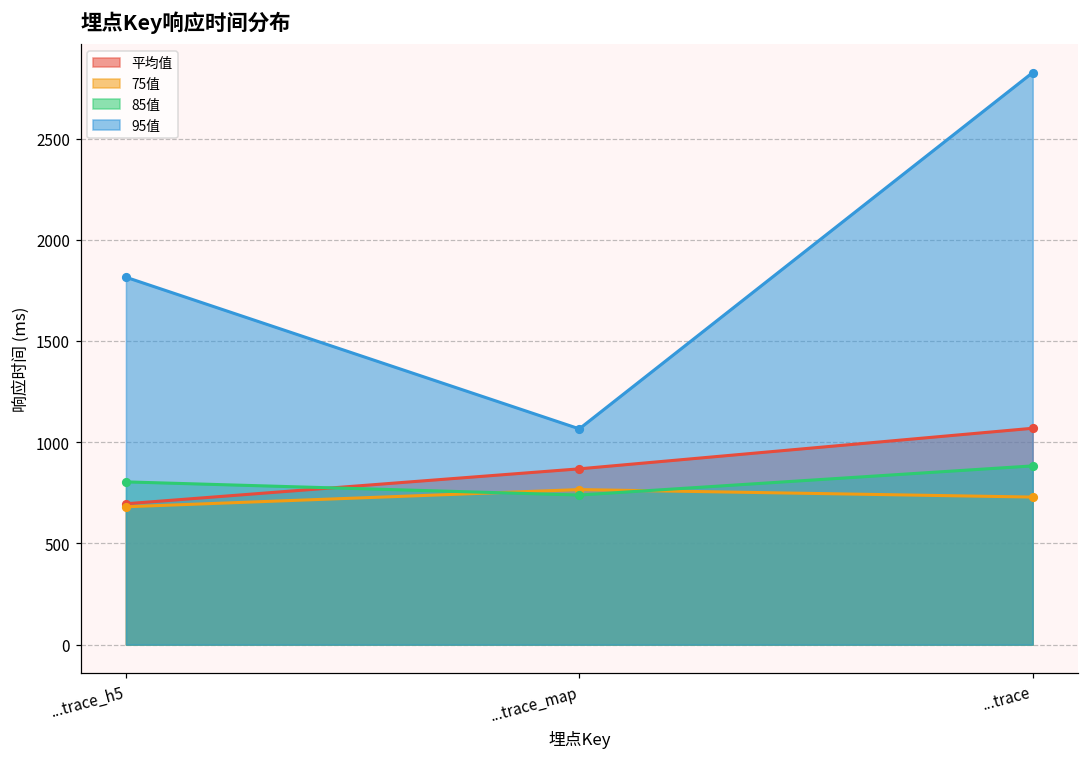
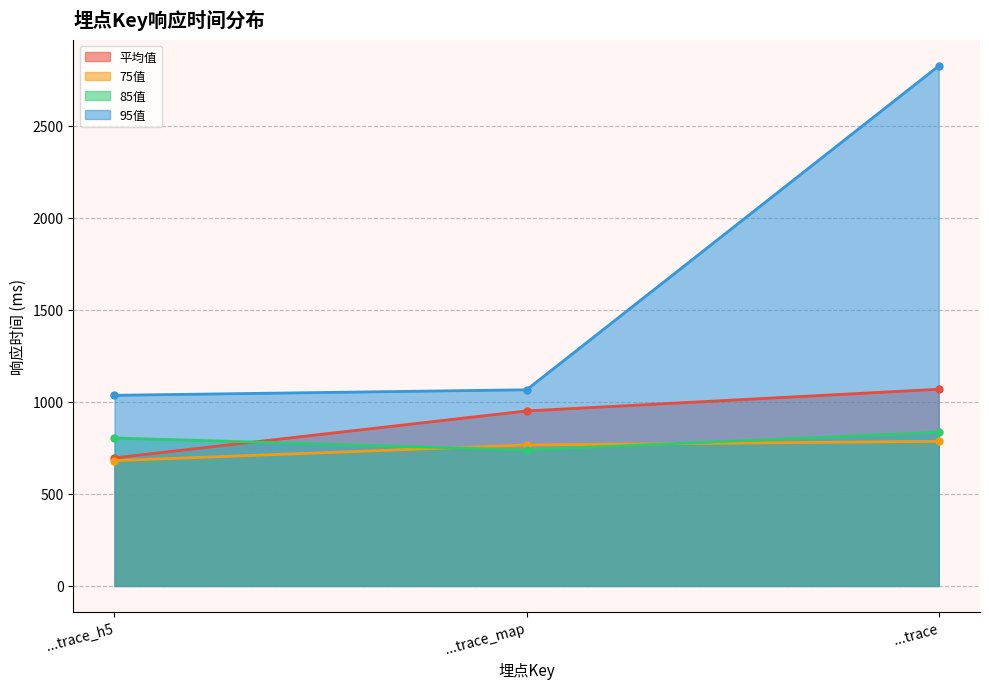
  {
    "平均值": {
      "...trace_h5": 700,
-     "...trace_map": 870,
+     "...trace_map": 950,
      "...trace": 1070
    },
    "75值": {
      "...trace_h5": 680,
      "...trace_map": 770,
-     "...trace": 730
+     "...trace": 790
    },
    "85值": {
      "...trace_h5": 800,
      "...trace_map": 740,
-     "...trace": 880
+     "...trace": 840
    },
    "95值": {
-     "...trace_h5": 1820,
+     "...trace_h5": 1040,
      "...trace_map": 1070,
      "...trace": 2830
    }
  }
